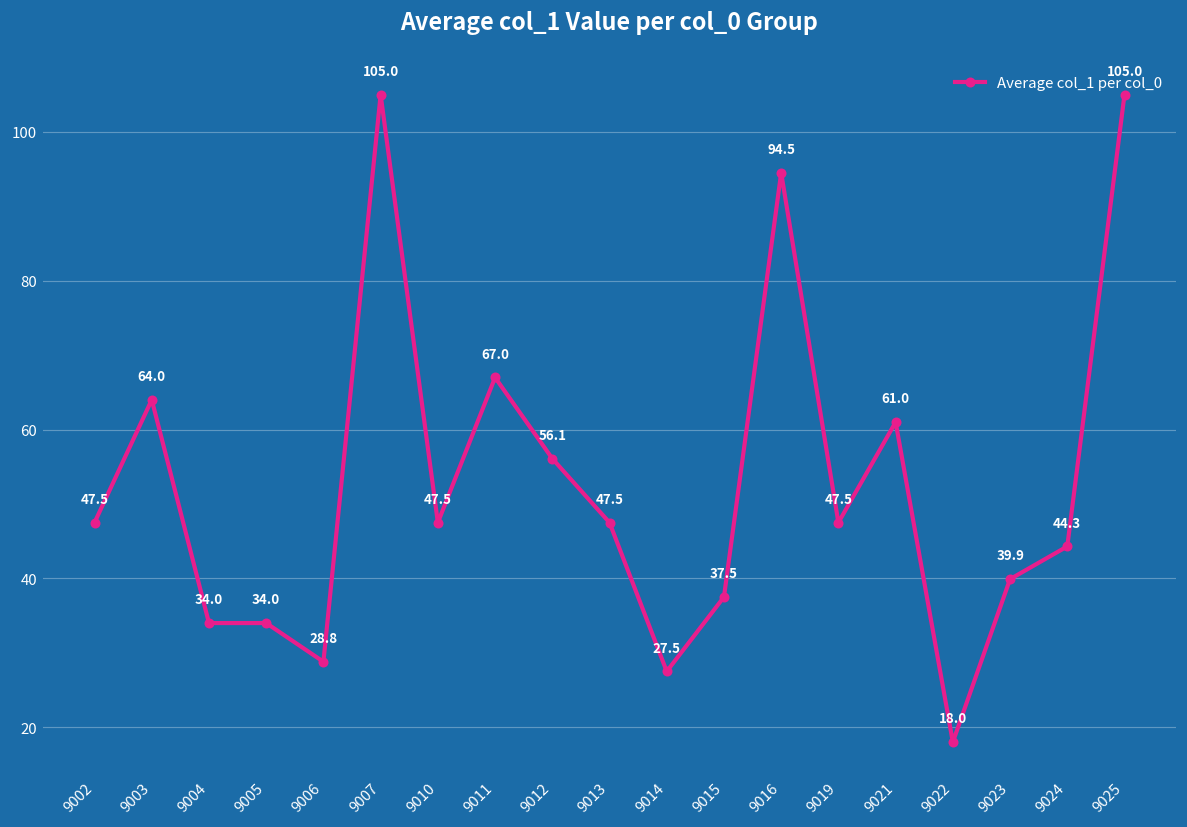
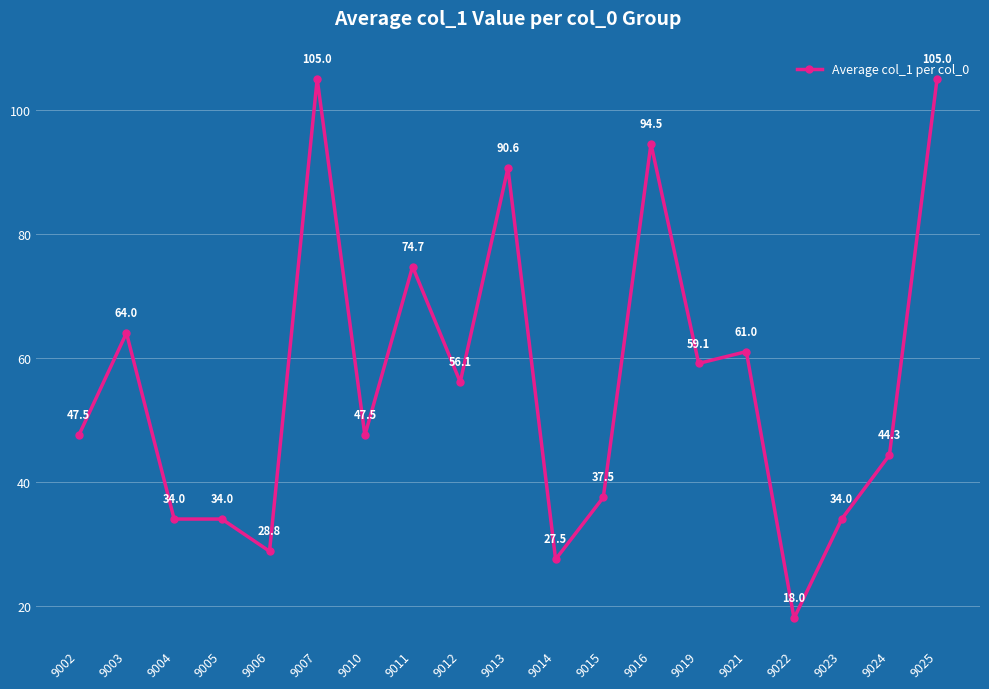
  {
    "9002": 47.5,
    "9003": 64.0,
    "9004": 34.0,
    "9005": 34.0,
    "9006": 28.8,
    "9007": 105.0,
    "9010": 47.5,
-   "9011": 67.0,
+   "9011": 74.7,
    "9012": 56.1,
-   "9013": 47.5,
+   "9013": 90.6,
    "9014": 27.5,
    "9015": 37.5,
    "9016": 94.5,
-   "9019": 47.5,
+   "9019": 59.1,
    "9021": 61.0,
    "9022": 18.0,
-   "9023": 39.9,
+   "9023": 34.0,
    "9024": 44.3,
    "9025": 105.0
  }
